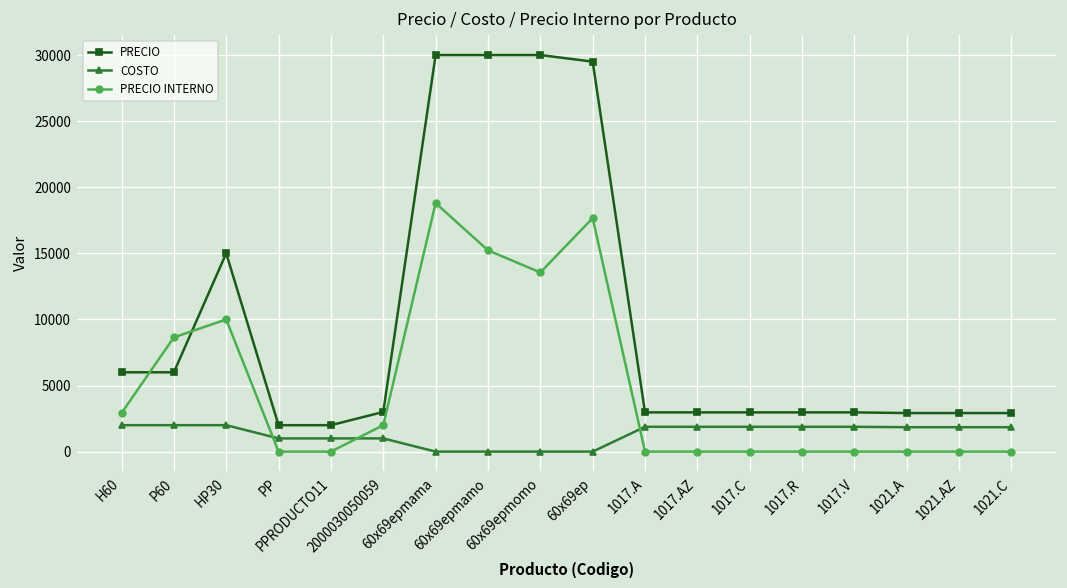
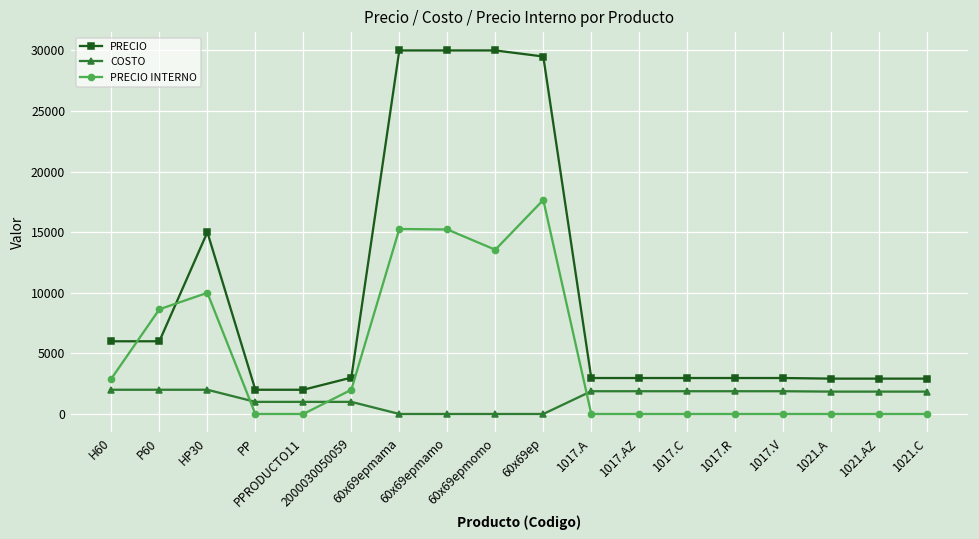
  {
    "PRECIO INTERNO": {
      "H60": 2900,
      "P60": 8600,
      "HP30": 10000,
      "PP": 0,
      "PPRODUCTO11": 0,
      "2000030050059": 2000,
-     "60x69epmama": 18800,
+     "60x69epmama": 15300,
      "60x69epmamo": 15200,
      "60x69epmomo": 13600,
      "60x69ep": 17700,
      "1017.A": 0,
      "1017.AZ": 0,
      "1017.C": 0,
      "1017.R": 0,
      "1017.V": 0,
      "1021.A": 0,
      "1021.AZ": 0,
      "1021.C": 0
    }
  }
